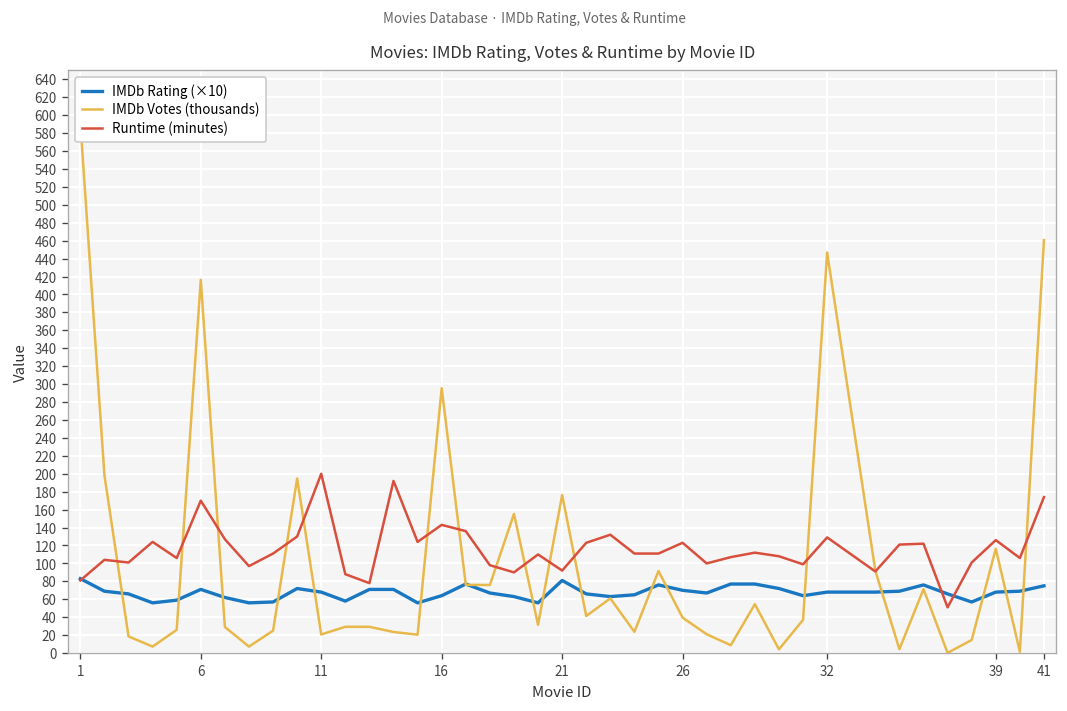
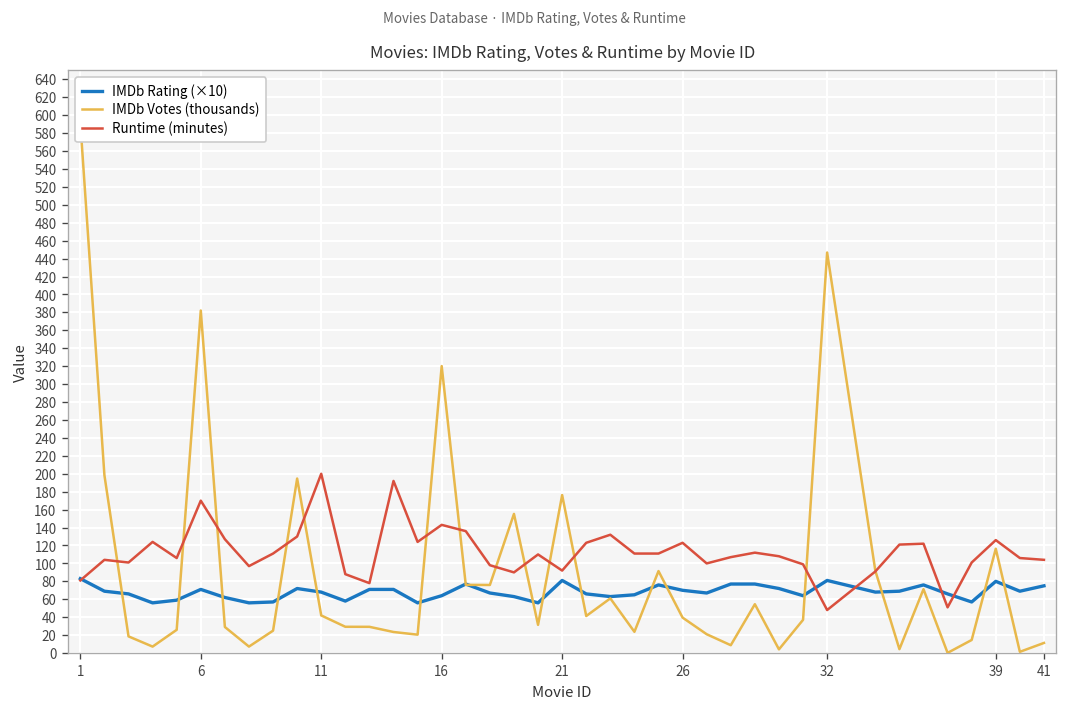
  {
    "IMDb Rating (×10)": {
      "6": 70,
      "11": 70,
      "16": 60,
      "21": 80,
      "26": 70,
-     "32": 70,
-     "39": 70,
+     "32": 80,
+     "39": 80,
      "41": 80
    },
    "IMDb Votes (thousands)": {
-     "6": 420,
-     "11": 20,
-     "16": 300,
+     "6": 380,
+     "11": 40,
+     "16": 320,
      "21": 180,
      "26": 40,
      "32": 450,
      "39": 120,
-     "41": 460
+     "41": 10
    },
    "Runtime (minutes)": {
      "6": 170,
      "11": 200,
      "16": 140,
      "21": 90,
      "26": 120,
-     "32": 130,
+     "32": 50,
      "39": 130,
-     "41": 170
+     "41": 100
    }
  }
